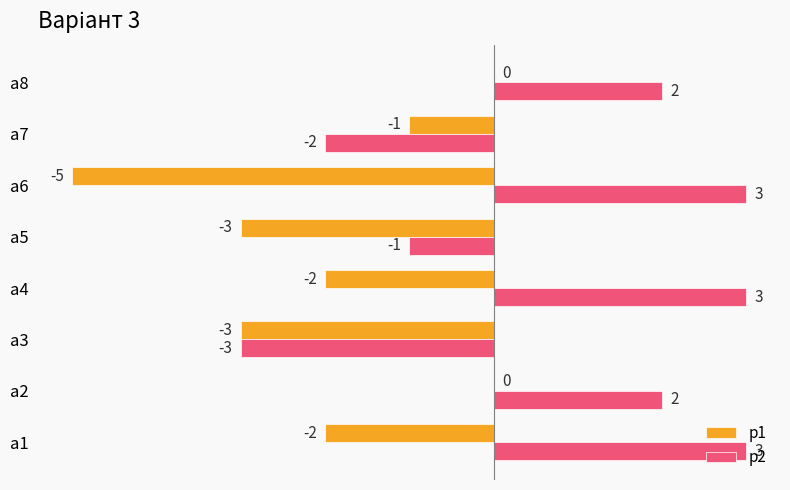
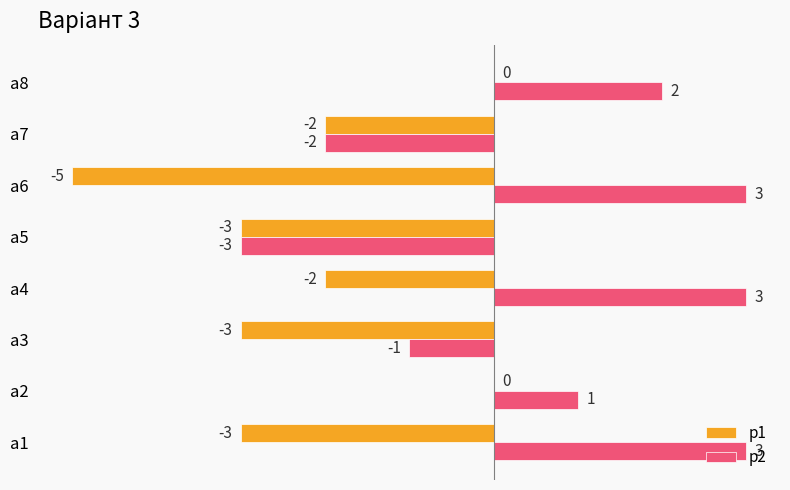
  {
    "p1": {
      "a8": 0,
-     "a7": -1,
+     "a7": -2,
      "a6": -5,
      "a5": -3,
      "a4": -2,
      "a3": -3,
      "a2": 0,
-     "a1": -2
+     "a1": -3
    },
    "p2": {
      "a8": 2,
      "a7": -2,
      "a6": 3,
-     "a5": -1,
+     "a5": -3,
      "a4": 3,
-     "a3": -3,
-     "a2": 2,
+     "a3": -1,
+     "a2": 1,
      "a1": 3
    }
  }
